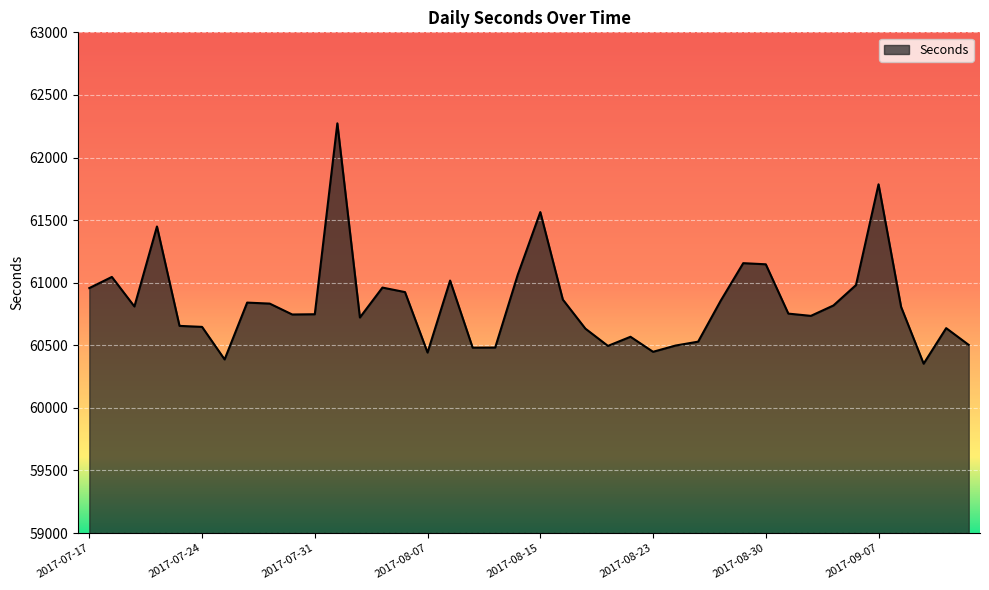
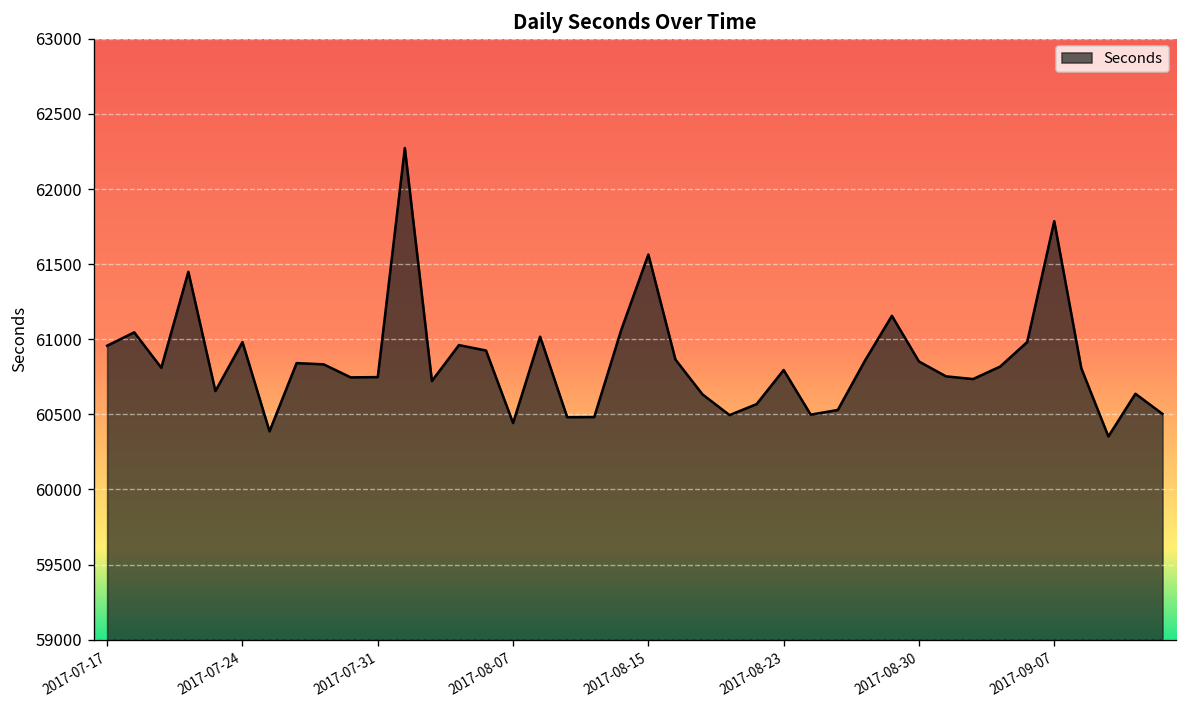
  {
    "2017-07-17": 60960,
-   "2017-07-24": 60650,
+   "2017-07-24": 60980,
    "2017-07-31": 60750,
    "2017-08-07": 60440,
    "2017-08-15": 61560,
-   "2017-08-23": 60450,
-   "2017-08-30": 61150,
+   "2017-08-23": 60800,
+   "2017-08-30": 60850,
    "2017-09-07": 61790
  }
